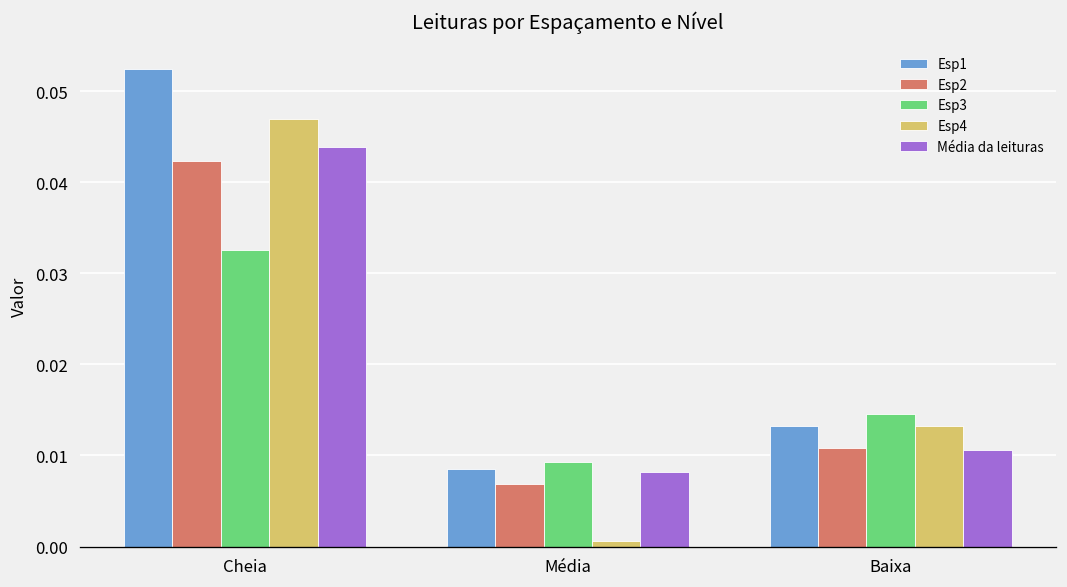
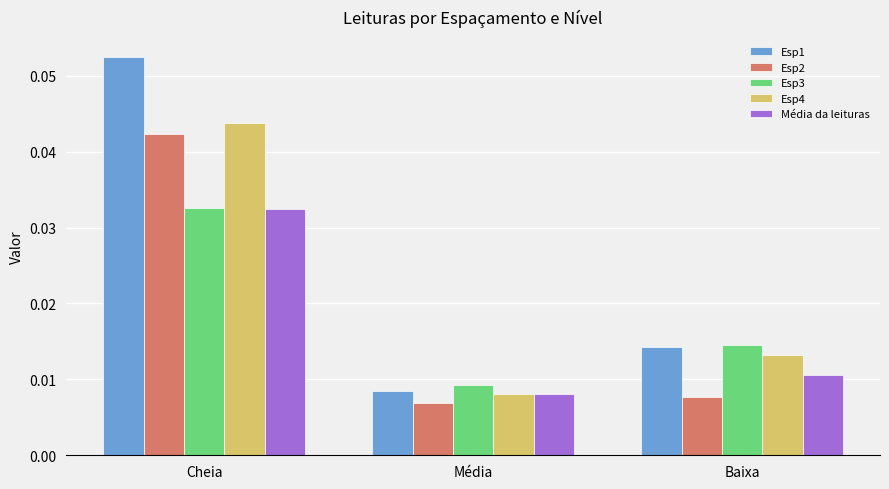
  {
    "Esp1": {
      "Cheia": 0.052,
      "Média": 0.008,
-     "Baixa": 0.013
+     "Baixa": 0.014
    },
    "Esp2": {
      "Cheia": 0.042,
      "Média": 0.007,
-     "Baixa": 0.011
+     "Baixa": 0.008
    },
    "Esp3": {
      "Cheia": 0.033,
      "Média": 0.009,
      "Baixa": 0.015
    },
    "Esp4": {
-     "Cheia": 0.047,
-     "Média": 0.001,
+     "Cheia": 0.044,
+     "Média": 0.008,
      "Baixa": 0.013
    },
    "Média da leituras": {
-     "Cheia": 0.044,
+     "Cheia": 0.033,
      "Média": 0.008,
      "Baixa": 0.011
    }
  }
